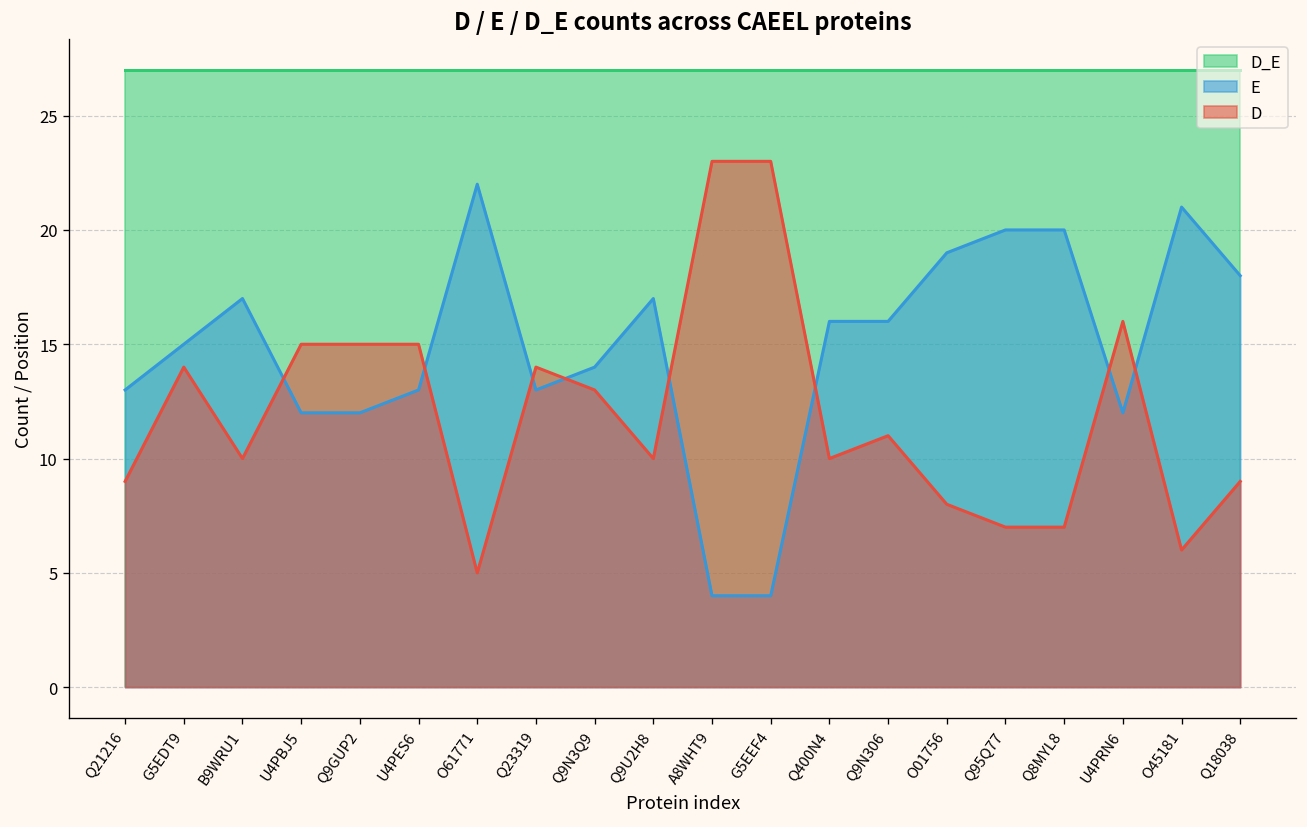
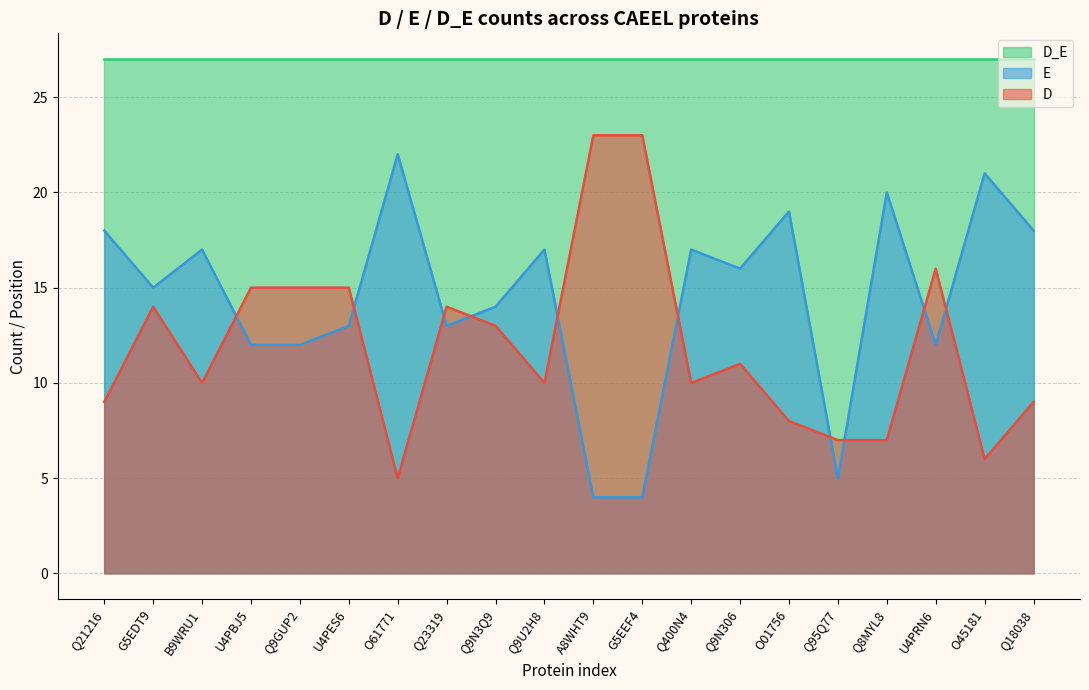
  {
    "D_E": {
      "Q21216": 27,
      "G5EDT9": 27,
      "B9WRU1": 27,
      "U4PBJ5": 27,
      "Q9GUP2": 27,
      "U4PES6": 27,
      "O61771": 27,
      "Q23319": 27,
      "Q9N3Q9": 27,
      "Q9U2H8": 27,
      "A8WHT9": 27,
      "G5EEF4": 27,
      "Q400N4": 27,
      "Q9N306": 27,
      "O01756": 27,
      "Q95Q77": 27,
      "Q8MYL8": 27,
      "U4PRN6": 27,
      "O45181": 27
    },
    "E": {
-     "Q21216": 13,
+     "Q21216": 18,
      "G5EDT9": 15,
      "B9WRU1": 17,
      "U4PBJ5": 12,
      "Q9GUP2": 12,
      "U4PES6": 13,
      "O61771": 22,
      "Q23319": 13,
      "Q9N3Q9": 14,
      "Q9U2H8": 17,
      "A8WHT9": 4,
      "G5EEF4": 4,
-     "Q400N4": 16,
+     "Q400N4": 17,
      "Q9N306": 16,
      "O01756": 19,
-     "Q95Q77": 20,
+     "Q95Q77": 5,
      "Q8MYL8": 20,
      "U4PRN6": 12,
      "O45181": 21,
      "Q18038": 18
    },
    "D": {
      "Q21216": 9,
      "G5EDT9": 14,
      "B9WRU1": 10,
      "U4PBJ5": 15,
      "Q9GUP2": 15,
      "U4PES6": 15,
      "O61771": 5,
      "Q23319": 14,
      "Q9N3Q9": 13,
      "Q9U2H8": 10,
      "A8WHT9": 23,
      "G5EEF4": 23,
      "Q400N4": 10,
      "Q9N306": 11,
      "O01756": 8,
      "Q95Q77": 7,
      "Q8MYL8": 7,
      "U4PRN6": 16,
      "O45181": 6,
      "Q18038": 9
    }
  }
